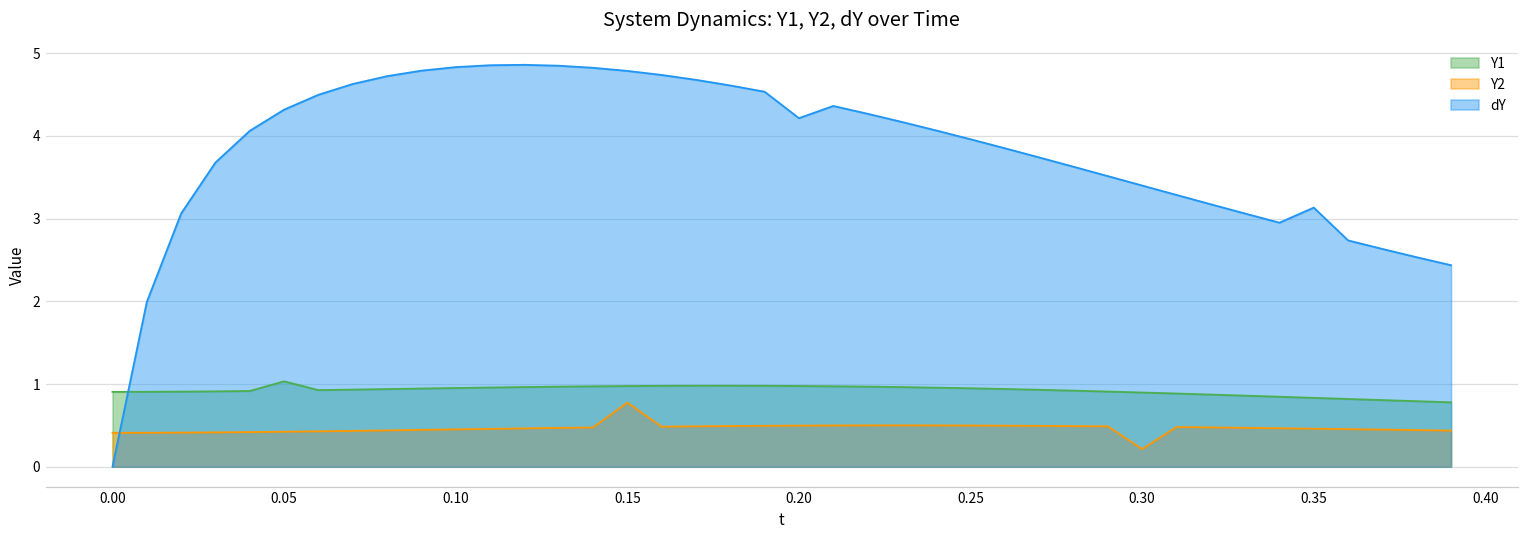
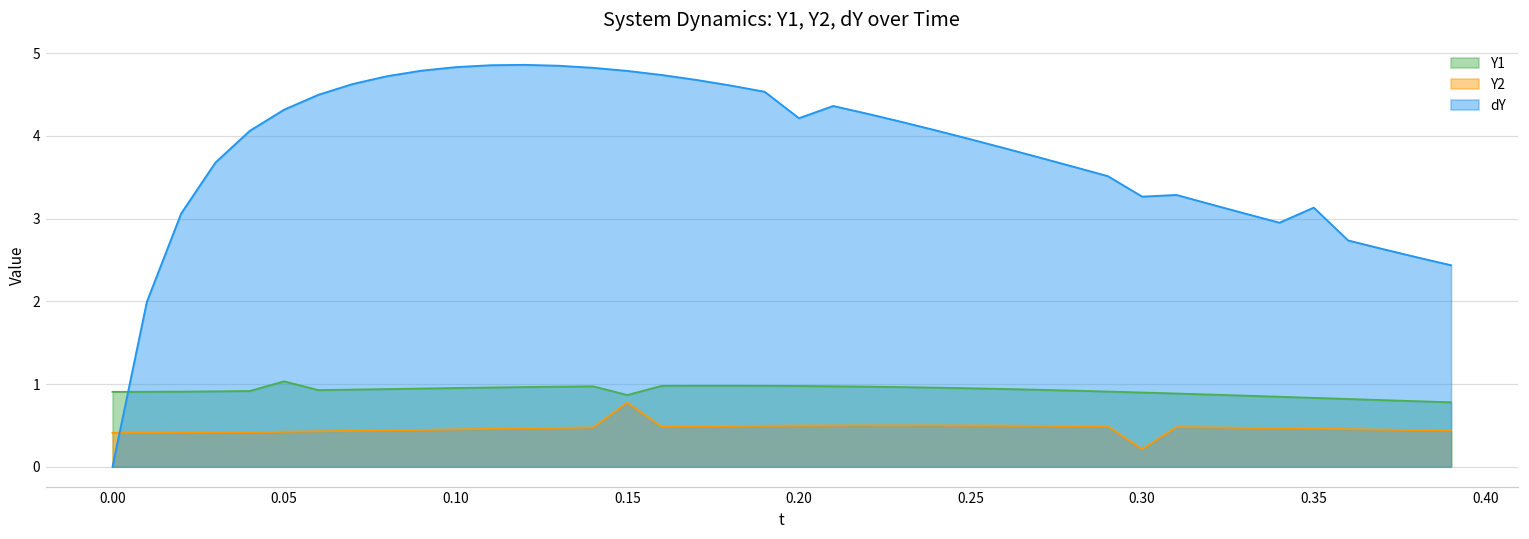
  {
    "Y1": {
      "0.00": 0.9,
      "0.05": 1.0,
      "0.10": 1.0,
-     "0.15": 1.0,
+     "0.15": 0.9,
      "0.20": 1.0,
      "0.25": 0.9,
      "0.30": 0.9,
      "0.35": 0.8
    },
    "Y2": {
      "0.00": 0.4,
      "0.05": 0.4,
      "0.10": 0.5,
      "0.15": 0.8,
      "0.20": 0.5,
      "0.25": 0.5,
      "0.30": 0.2,
      "0.35": 0.5
    },
    "dY": {
      "0.00": 0.0,
      "0.05": 4.3,
      "0.10": 4.8,
      "0.15": 4.8,
      "0.20": 4.2,
      "0.25": 4.0,
-     "0.30": 3.4,
+     "0.30": 3.3,
      "0.35": 3.1
    }
  }
